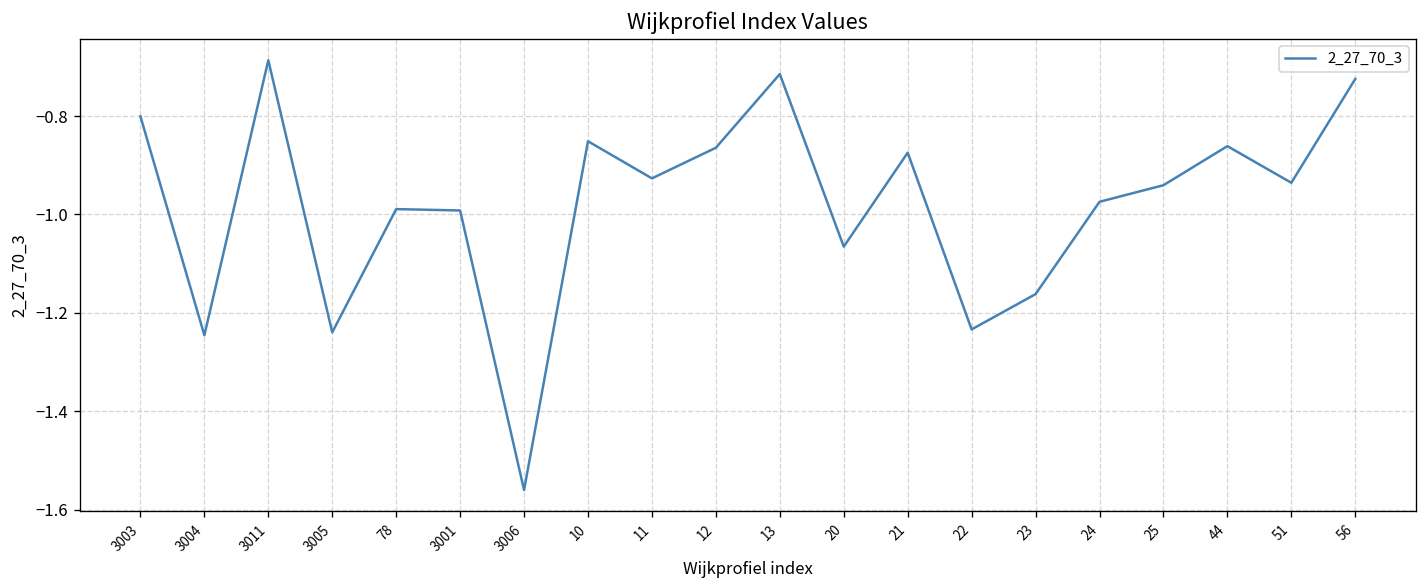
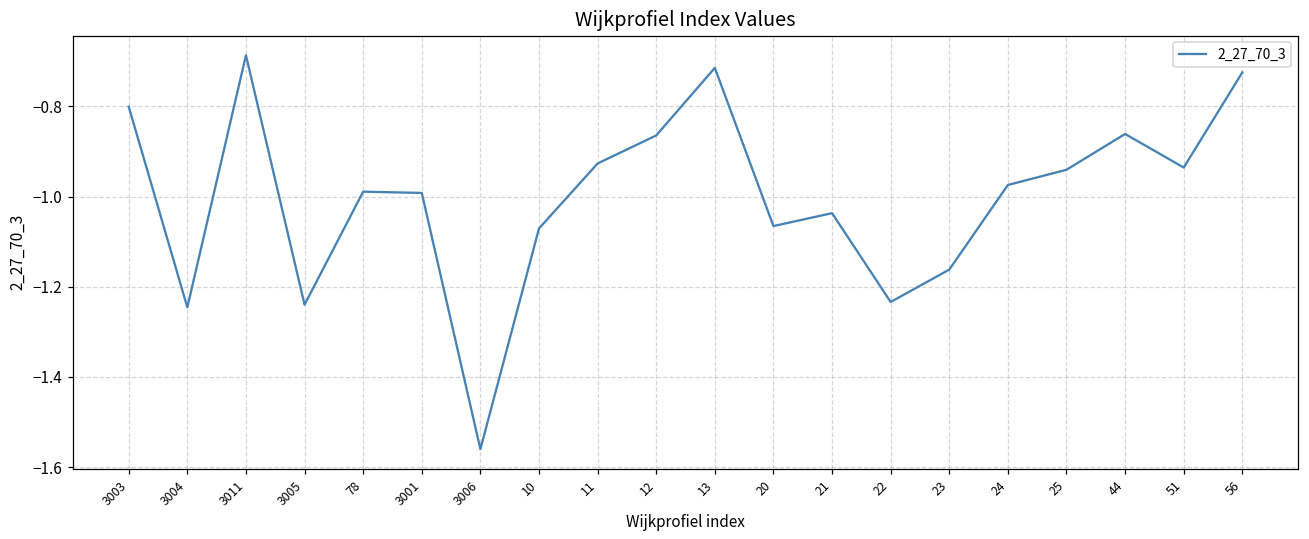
  {
    "3003": -0.80,
    "3004": -1.25,
    "3011": -0.69,
    "3005": -1.24,
    "78": -0.99,
    "3001": -0.99,
    "3006": -1.56,
-   "10": -0.85,
+   "10": -1.07,
    "11": -0.93,
    "12": -0.86,
    "13": -0.71,
    "20": -1.07,
-   "21": -0.87,
+   "21": -1.04,
    "22": -1.23,
    "23": -1.16,
    "24": -0.97,
    "25": -0.94,
    "44": -0.86,
    "51": -0.94,
    "56": -0.72
  }
